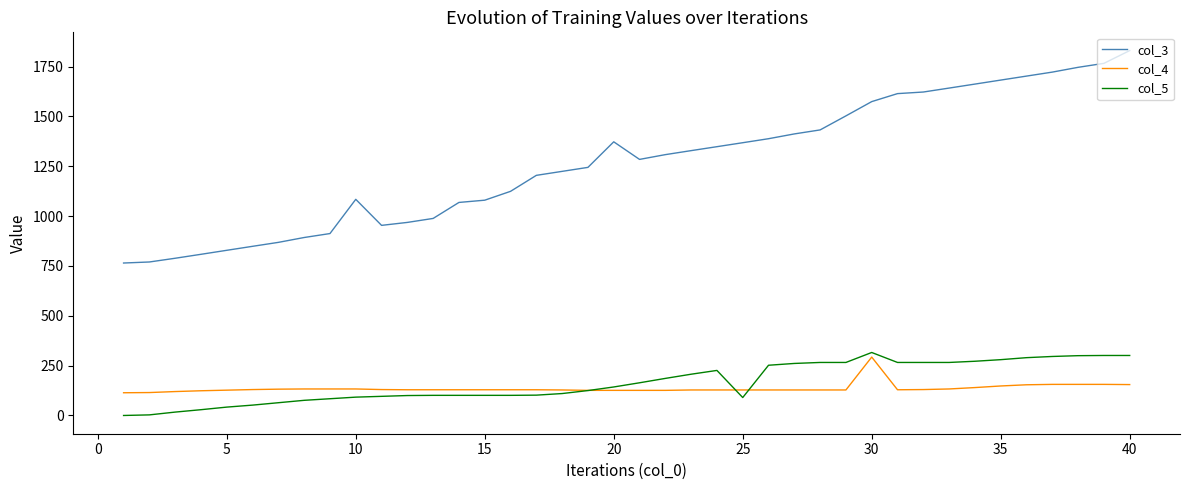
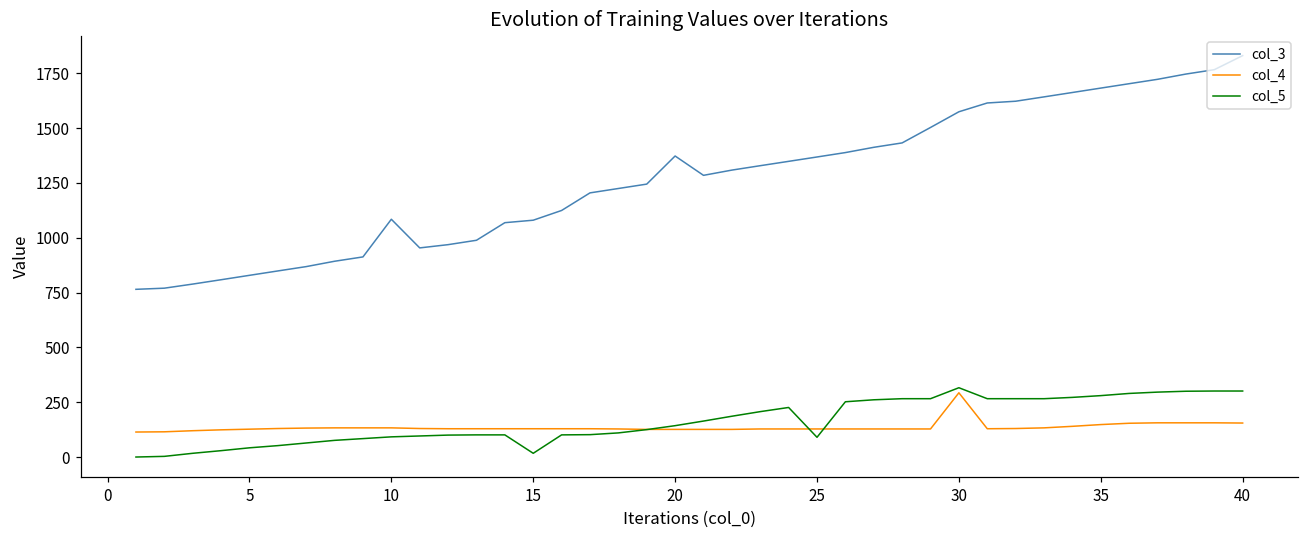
  {
    "col_3": {
      "5": 830,
      "10": 1080,
      "15": 1080,
      "20": 1370,
      "25": 1370,
      "30": 1570,
      "35": 1680
    },
    "col_4": {
      "5": 130,
      "10": 130,
      "15": 130,
      "20": 130,
      "25": 130,
      "30": 290,
      "35": 150,
      "40": 160
    },
    "col_5": {
      "5": 40,
      "10": 90,
-     "15": 100,
+     "15": 20,
      "20": 140,
      "25": 90,
      "30": 320,
      "35": 280,
      "40": 300
    }
  }
